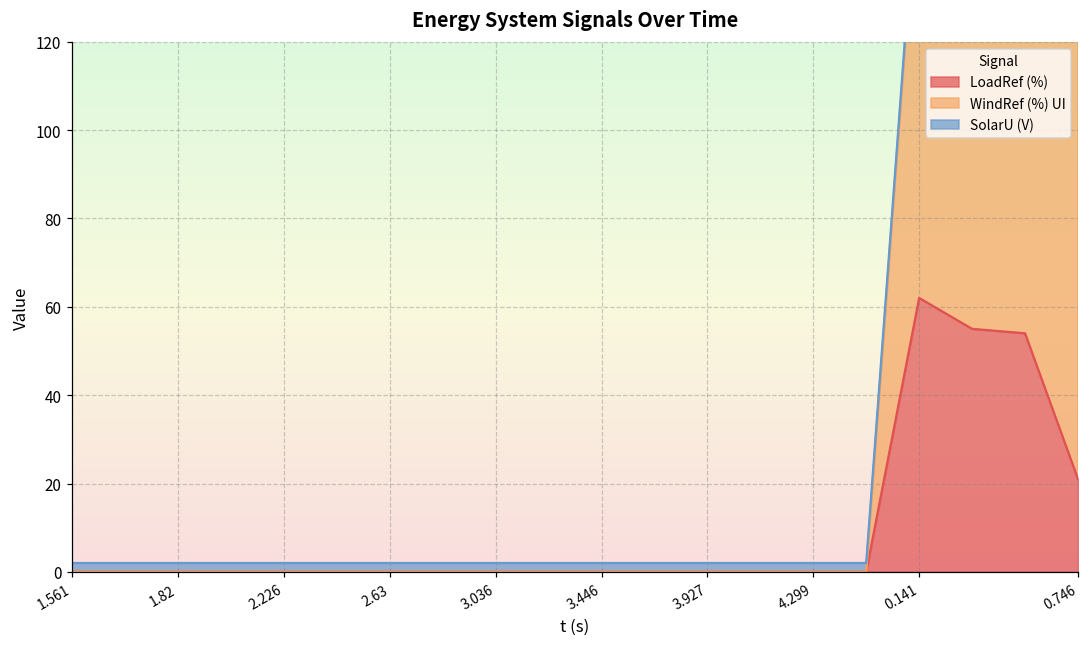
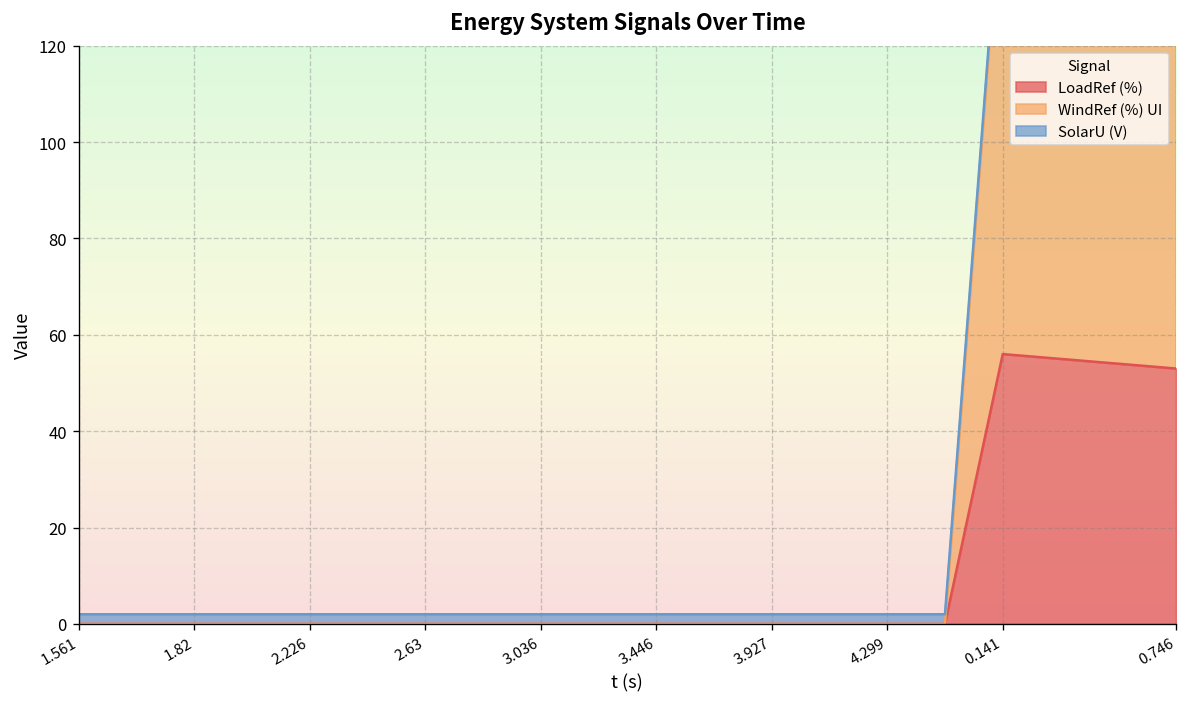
  {
    "LoadRef (%)": {
-     "0.141": 62,
-     "0.746": 21
+     "0.141": 56,
+     "0.746": 53
    },
    "SolarU (V)": {
      "1.561": 2,
      "1.82": 2,
      "2.226": 2,
      "2.63": 2,
      "3.036": 2,
      "3.446": 2,
      "3.927": 2,
      "4.299": 2
    }
  }
